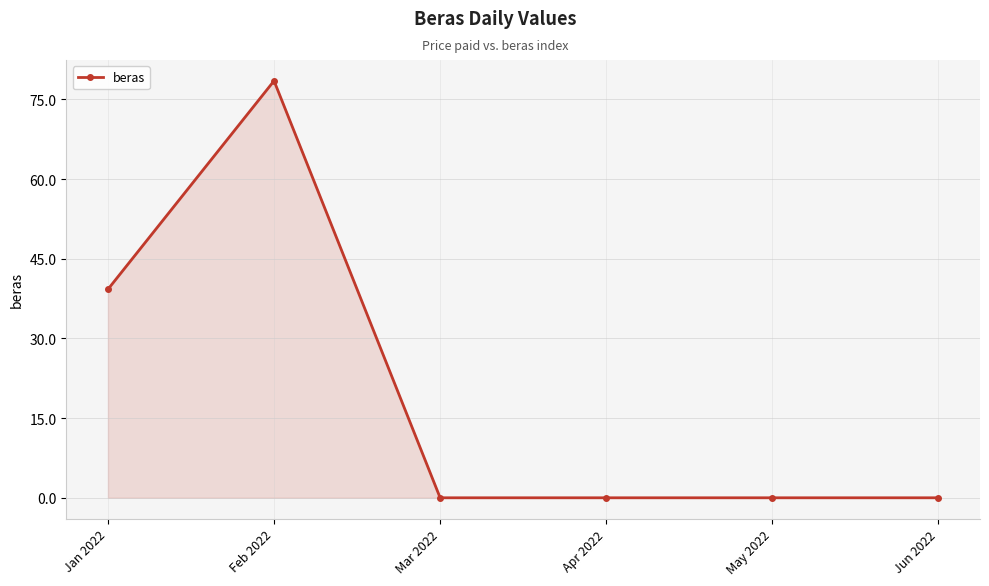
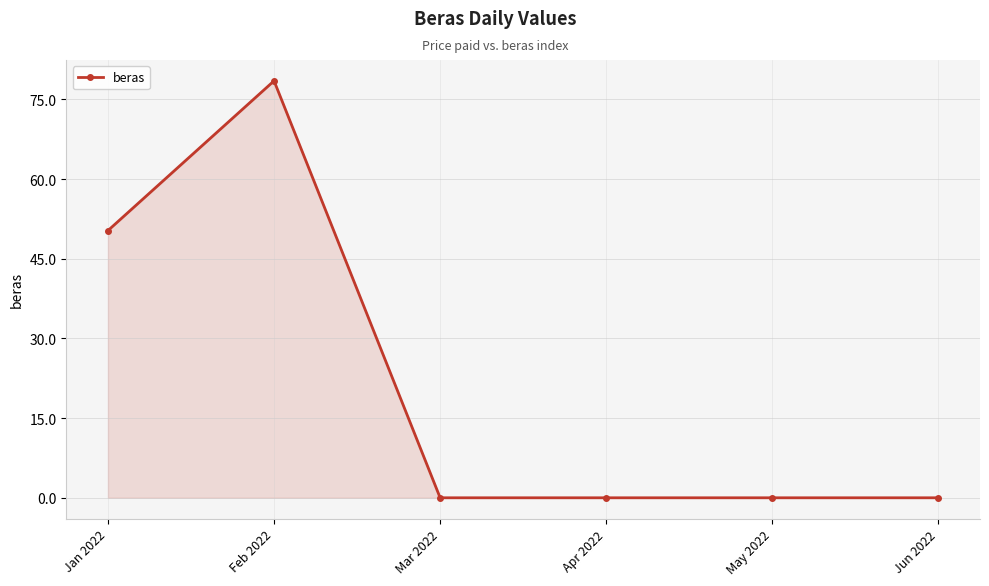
  {
-   "Jan 2022": 39,
+   "Jan 2022": 50,
    "Feb 2022": 78,
    "Mar 2022": 0,
    "Apr 2022": 0,
    "May 2022": 0,
    "Jun 2022": 0
  }
